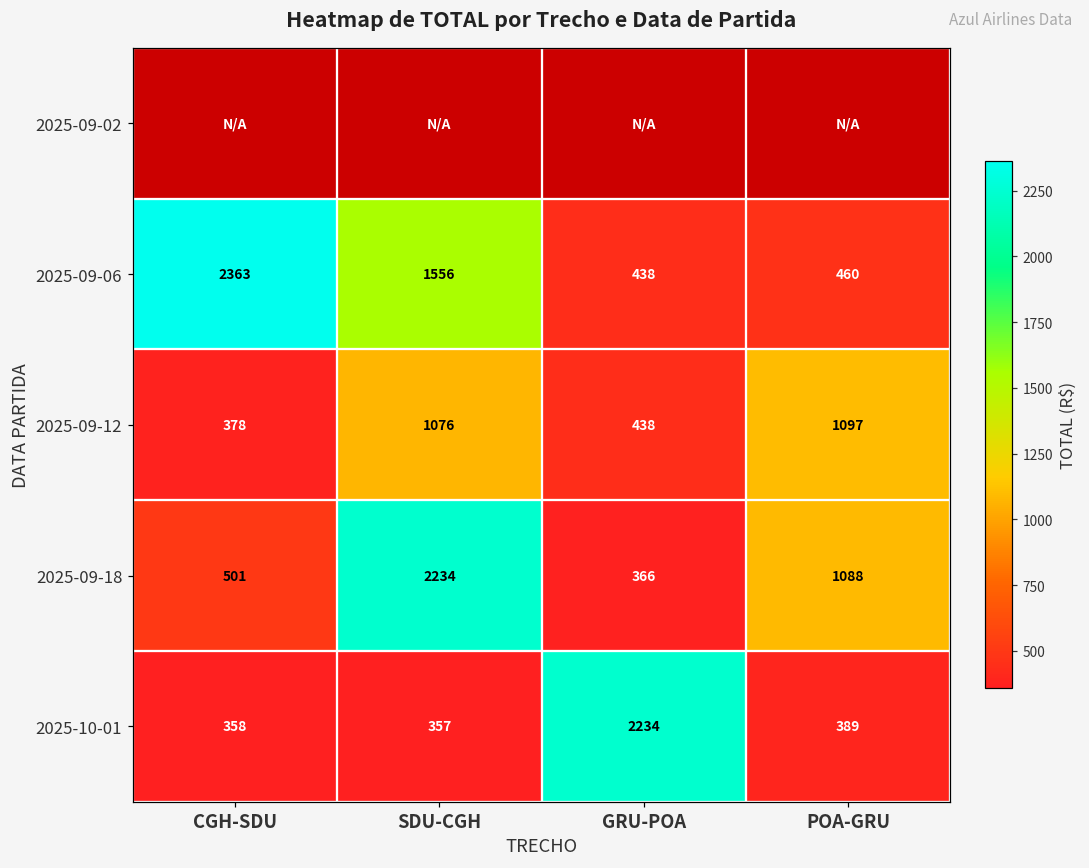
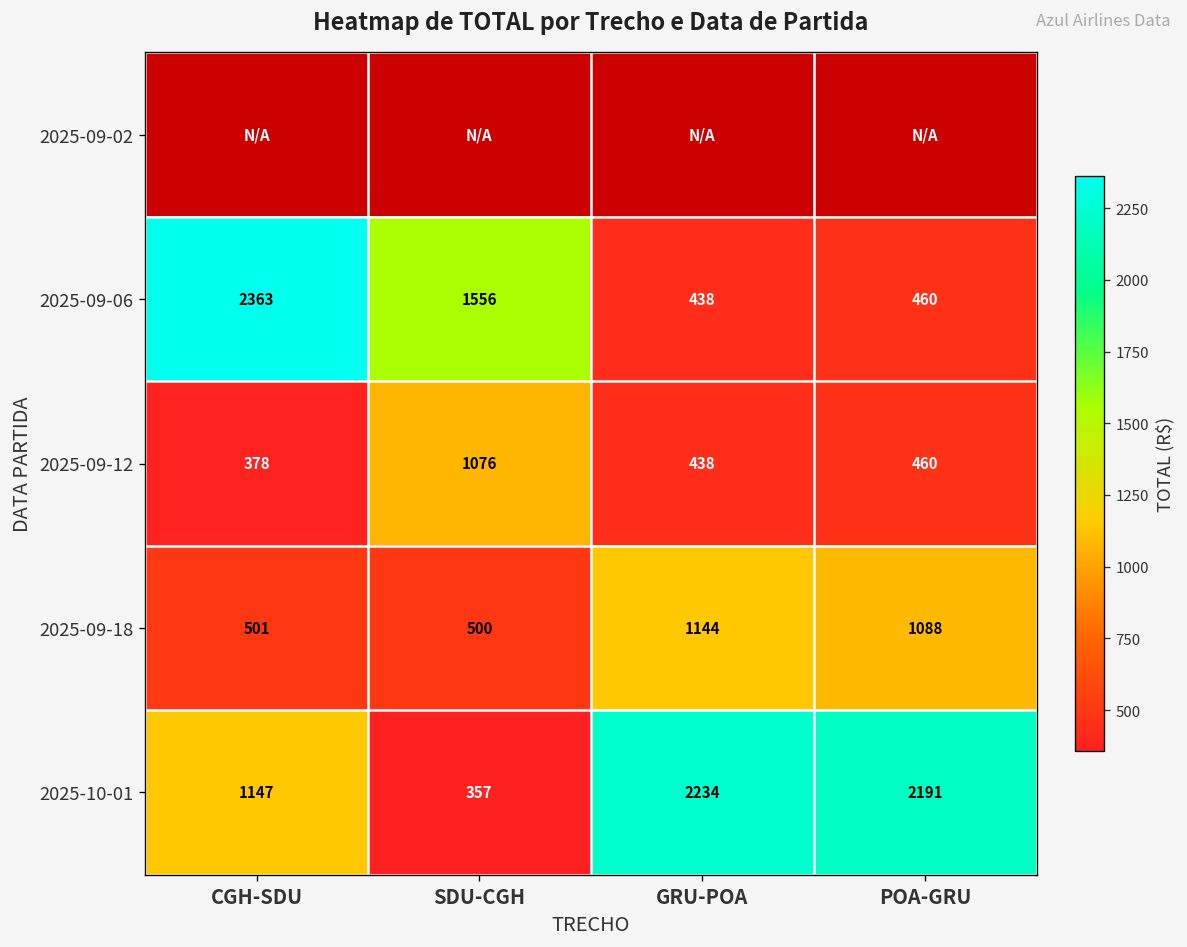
  {
    "2025-09-06": {
      "CGH-SDU": 2363,
      "SDU-CGH": 1556,
      "GRU-POA": 438,
      "POA-GRU": 460
    },
    "2025-09-12": {
      "CGH-SDU": 378,
      "SDU-CGH": 1076,
      "GRU-POA": 438,
-     "POA-GRU": 1097
+     "POA-GRU": 460
    },
    "2025-09-18": {
      "CGH-SDU": 501,
-     "SDU-CGH": 2234,
-     "GRU-POA": 366,
+     "SDU-CGH": 500,
+     "GRU-POA": 1144,
      "POA-GRU": 1088
    },
    "2025-10-01": {
-     "CGH-SDU": 358,
+     "CGH-SDU": 1147,
      "SDU-CGH": 357,
      "GRU-POA": 2234,
-     "POA-GRU": 389
+     "POA-GRU": 2191
    }
  }
